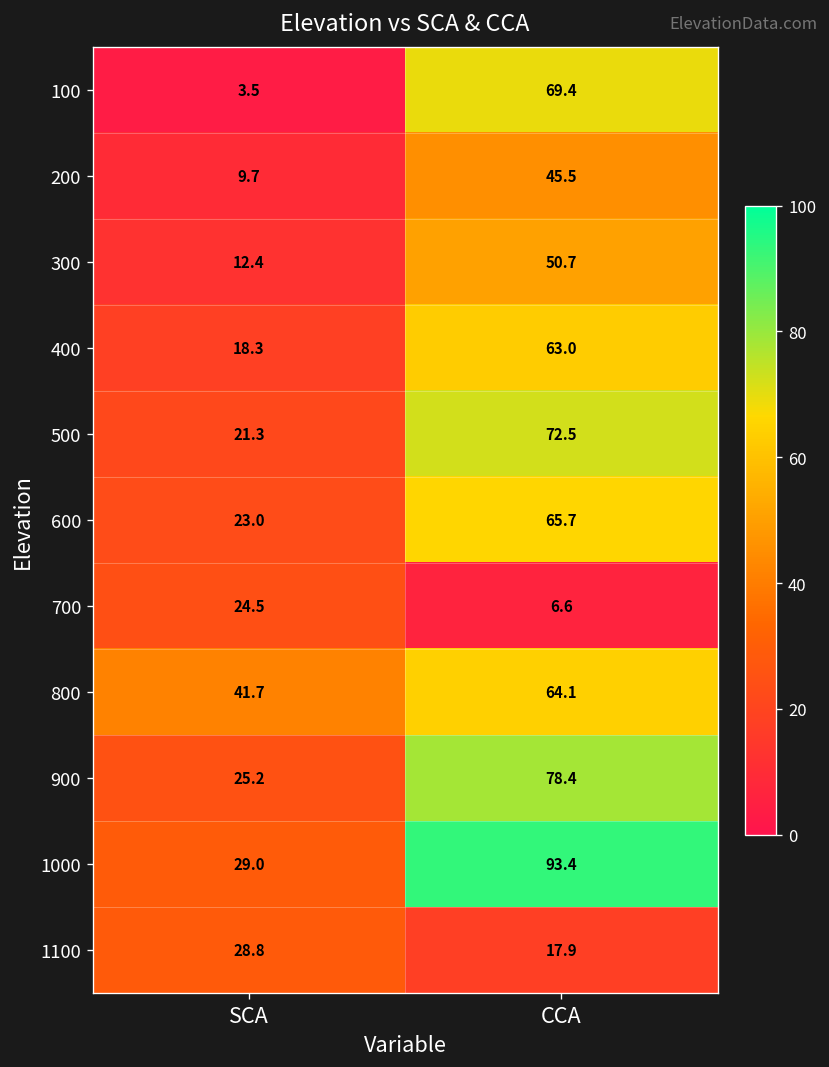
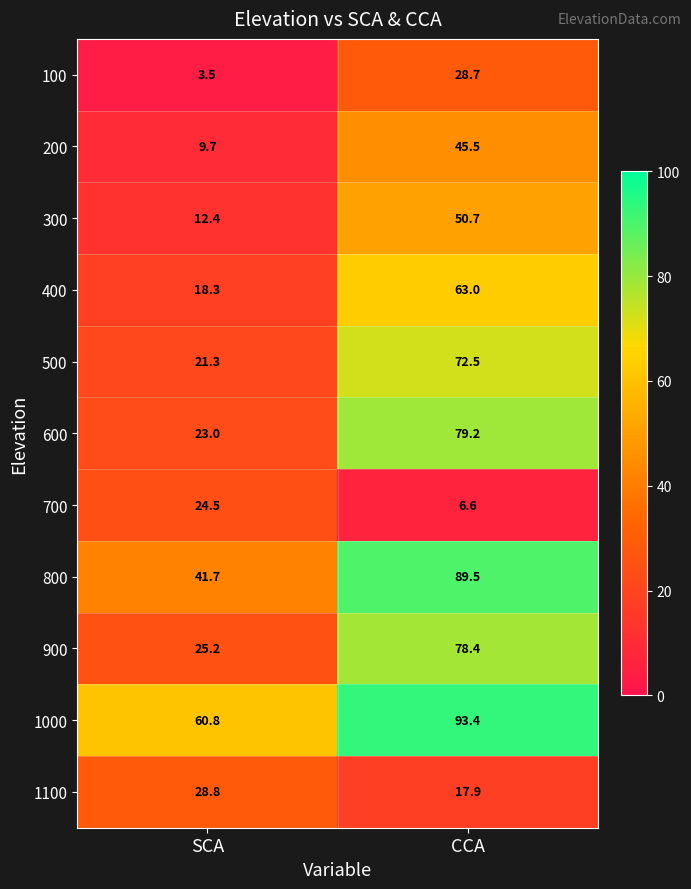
  {
    "100": {
      "SCA": 3.5,
-     "CCA": 69.4
+     "CCA": 28.7
    },
    "200": {
      "SCA": 9.7,
      "CCA": 45.5
    },
    "300": {
      "SCA": 12.4,
      "CCA": 50.7
    },
    "400": {
      "SCA": 18.3,
      "CCA": 63.0
    },
    "500": {
      "SCA": 21.3,
      "CCA": 72.5
    },
    "600": {
      "SCA": 23.0,
-     "CCA": 65.7
+     "CCA": 79.2
    },
    "700": {
      "SCA": 24.5,
      "CCA": 6.6
    },
    "800": {
      "SCA": 41.7,
-     "CCA": 64.1
+     "CCA": 89.5
    },
    "900": {
      "SCA": 25.2,
      "CCA": 78.4
    },
    "1000": {
-     "SCA": 29.0,
+     "SCA": 60.8,
      "CCA": 93.4
    },
    "1100": {
      "SCA": 28.8,
      "CCA": 17.9
    }
  }
